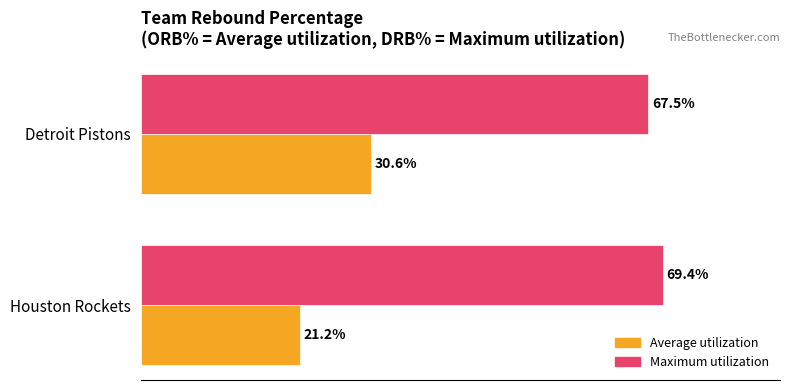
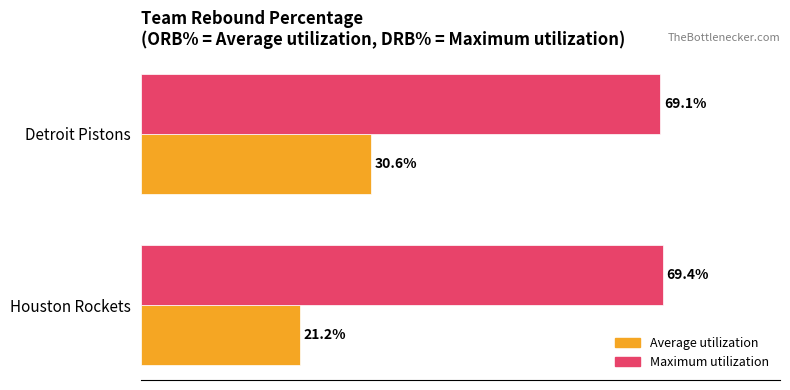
  {
    "Average utilization": {
      "Detroit Pistons": "30.6%",
      "Houston Rockets": "21.2%"
    },
    "Maximum utilization": {
-     "Detroit Pistons": "67.5%",
+     "Detroit Pistons": "69.1%",
      "Houston Rockets": "69.4%"
    }
  }
